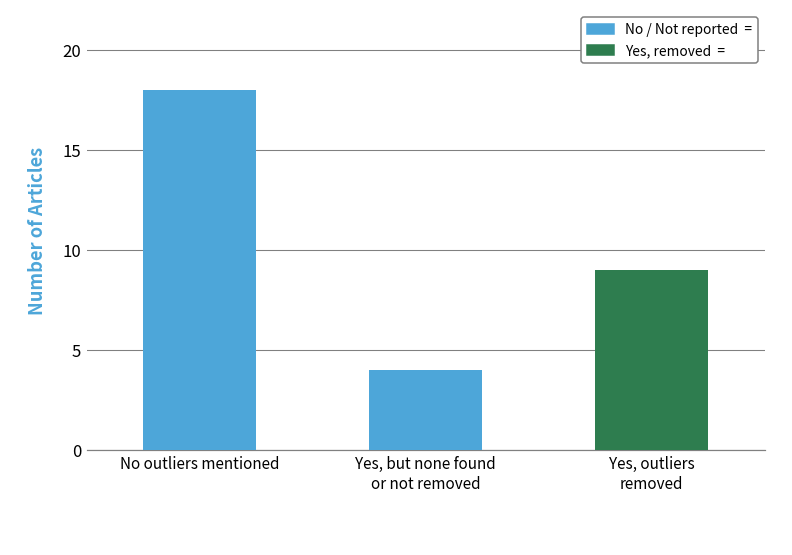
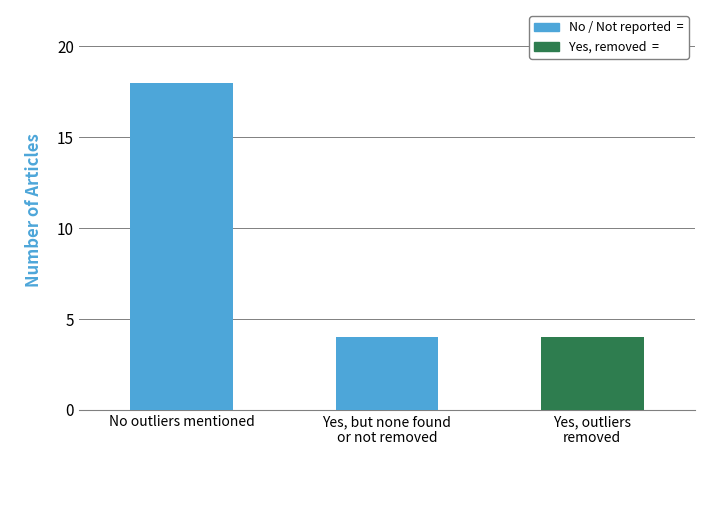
  {
    "No outliers mentioned": 18,
    "Yes, but none found or not removed": 4,
-   "Yes, outliers removed": 9
+   "Yes, outliers removed": 4
  }
